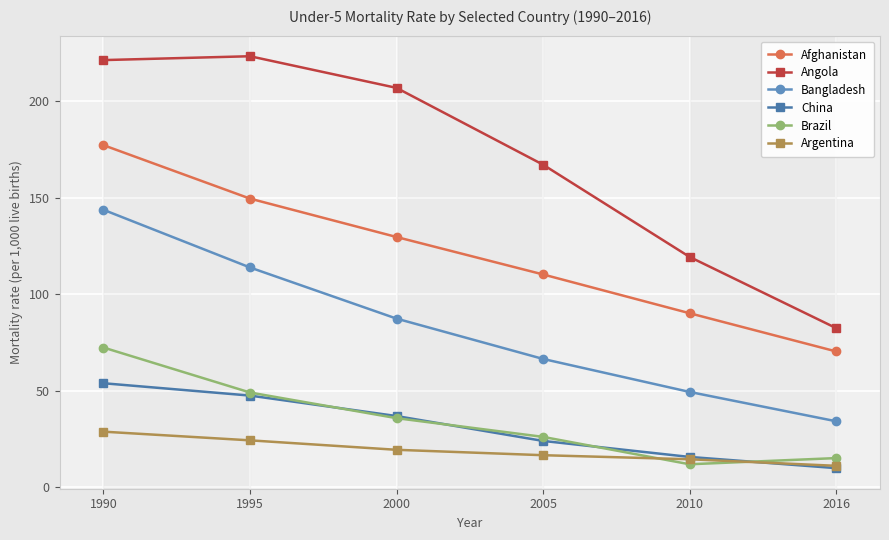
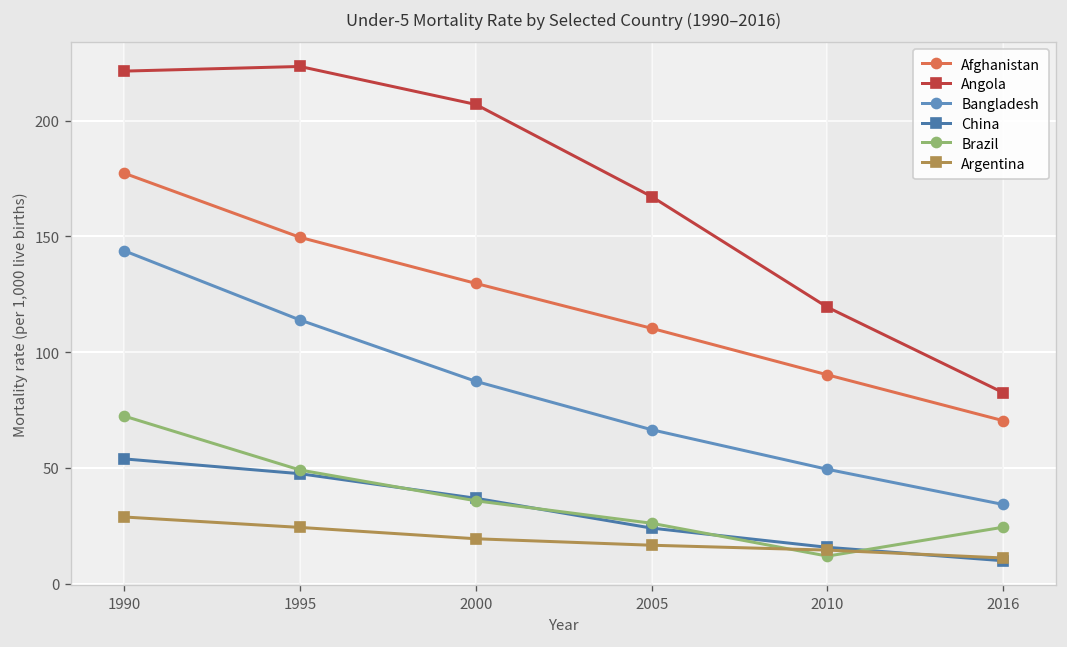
  {
    "Brazil": {
      "1990": 72,
      "1995": 49,
      "2005": 26,
      "2010": 12,
-     "2016": 15
+     "2016": 24
    }
  }
